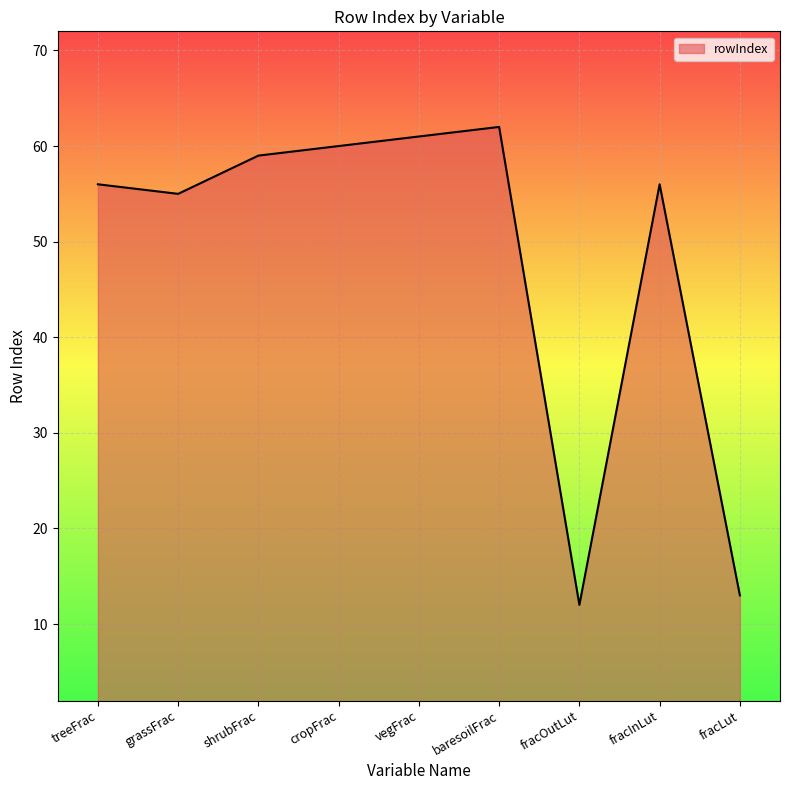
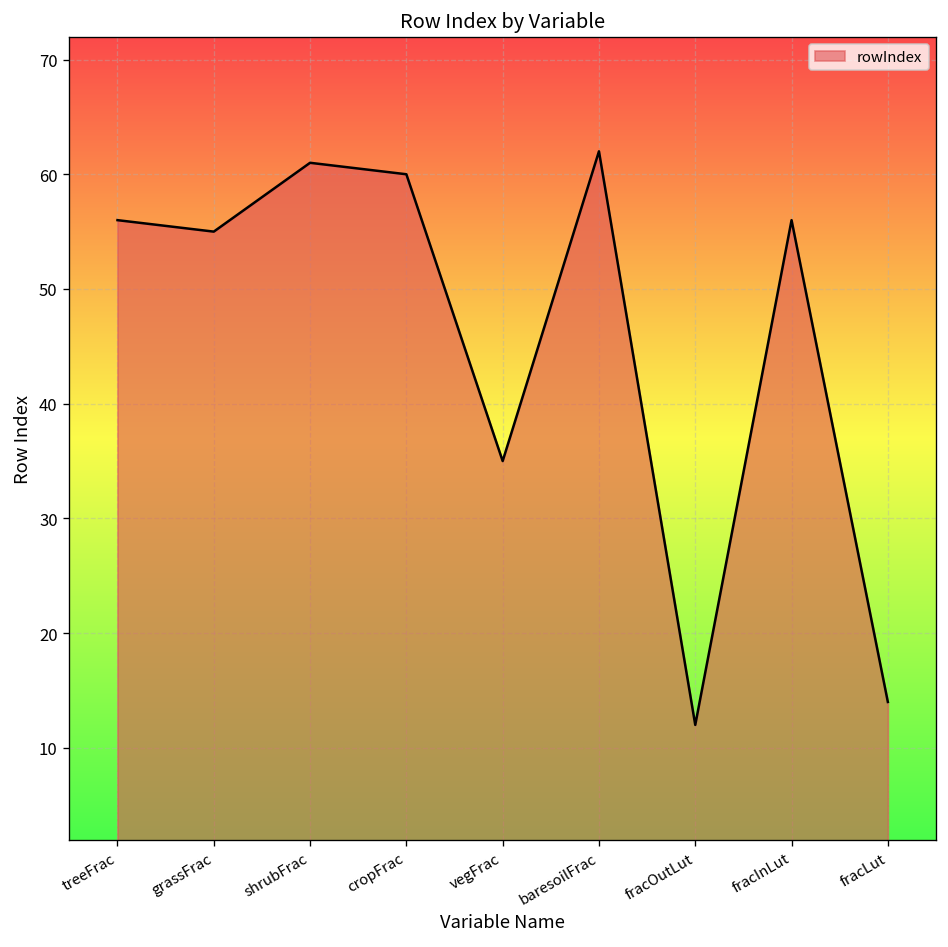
  {
    "treeFrac": 56,
    "grassFrac": 55,
-   "shrubFrac": 59,
+   "shrubFrac": 61,
    "cropFrac": 60,
-   "vegFrac": 61,
+   "vegFrac": 35,
    "baresoilFrac": 62,
    "fracOutLut": 12,
    "fracInLut": 56,
-   "fracLut": 13
+   "fracLut": 14
  }
